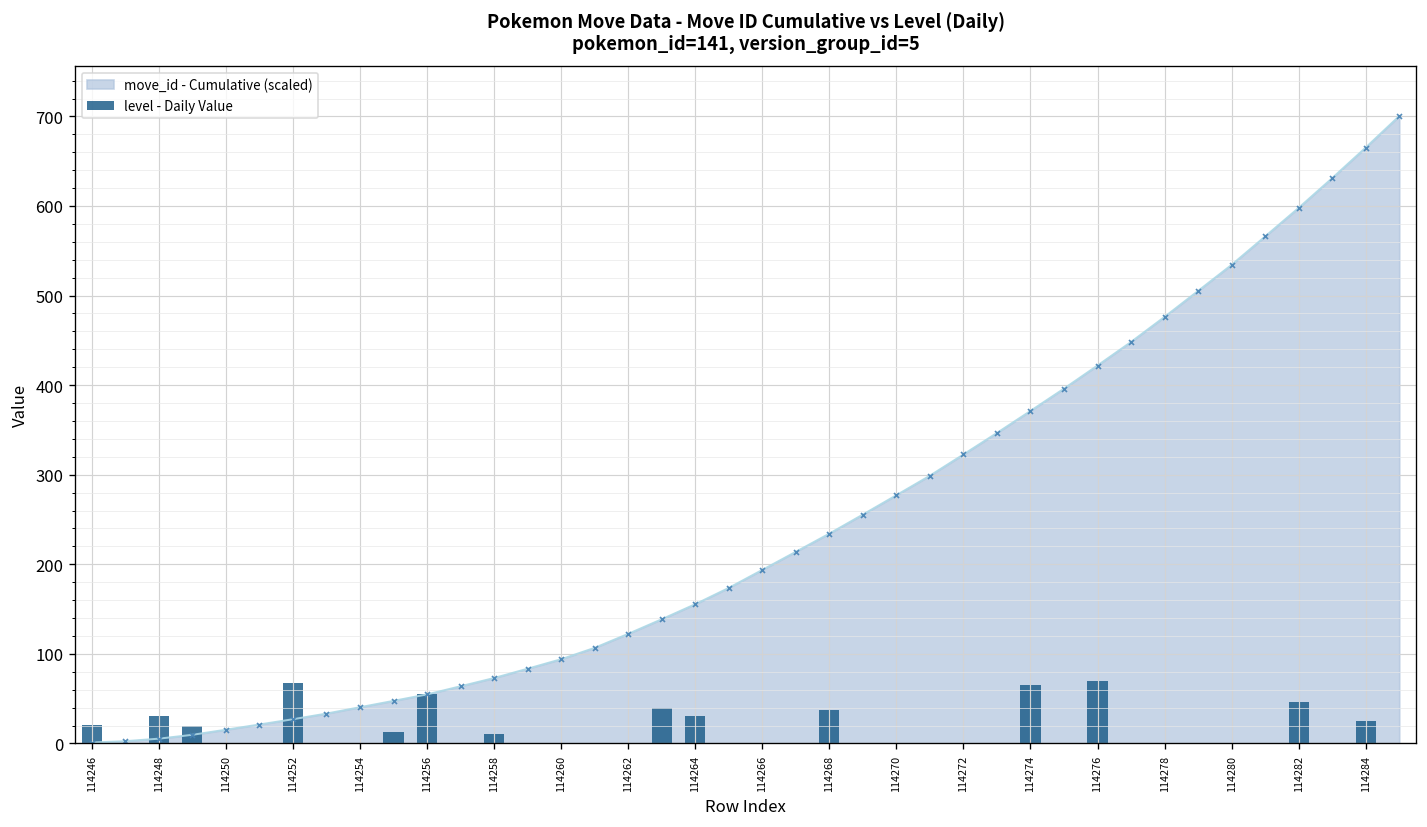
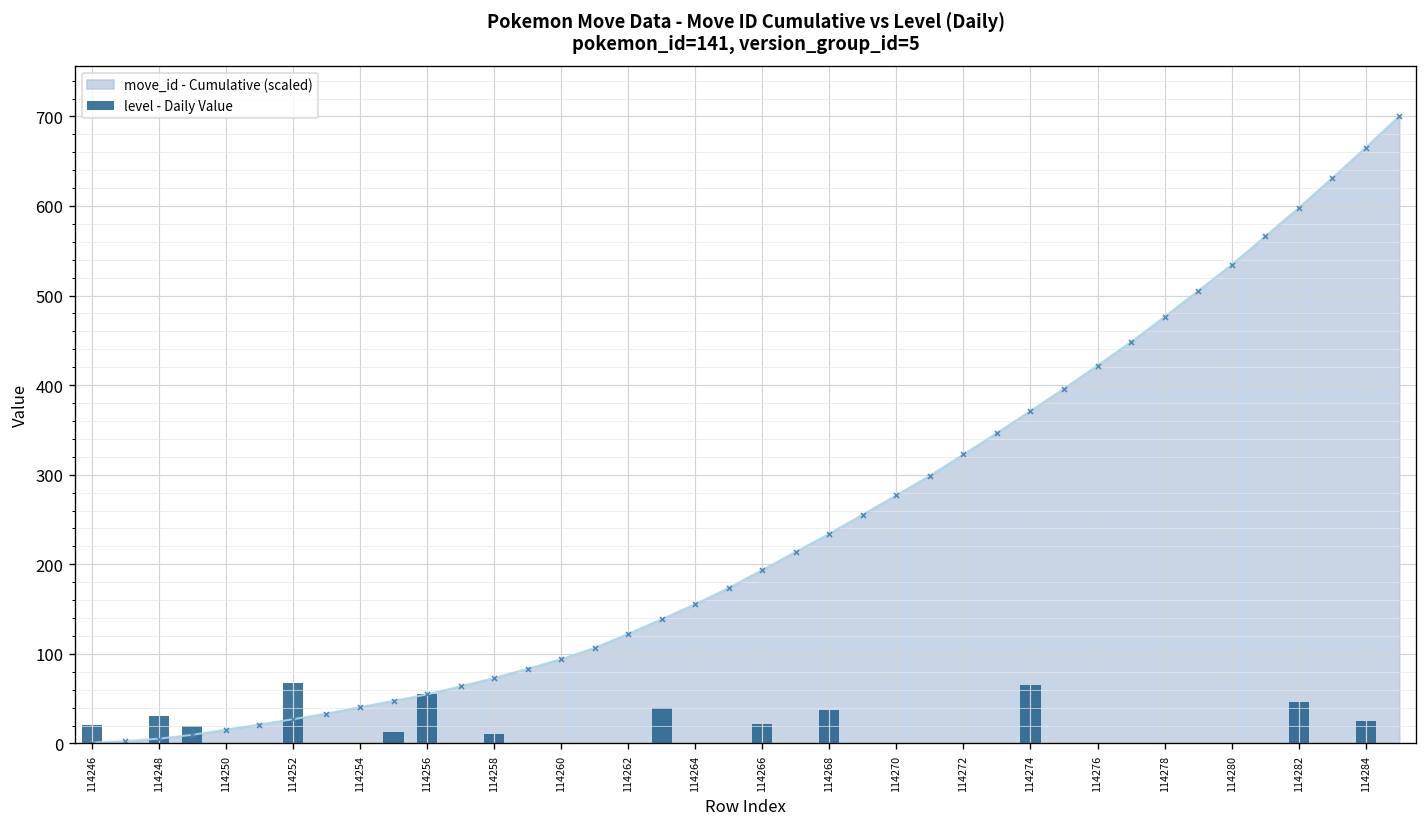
  {
    "move_id - Cumulative (scaled)": {
      "114246": 0,
      "114248": 10,
      "114250": 20,
      "114252": 30,
      "114254": 40,
      "114256": 50,
      "114258": 70,
      "114260": 90,
      "114262": 120,
      "114264": 160,
      "114266": 190,
      "114268": 230,
      "114270": 280,
      "114272": 320,
      "114274": 370,
      "114276": 420,
      "114278": 480,
      "114280": 530,
      "114282": 600,
      "114284": 670
    },
    "level - Daily Value": {
      "114246": 20,
      "114248": 30,
      "114250": 0,
      "114252": 70,
      "114256": 60,
      "114258": 10,
      "114262": 0,
-     "114264": 30,
-     "114266": 0,
+     "114264": 0,
+     "114266": 20,
      "114268": 40,
      "114270": 0,
      "114272": 0,
      "114274": 70,
-     "114276": 70,
+     "114276": 0,
      "114278": 0,
      "114280": 0,
      "114282": 50,
      "114284": 30
    }
  }
